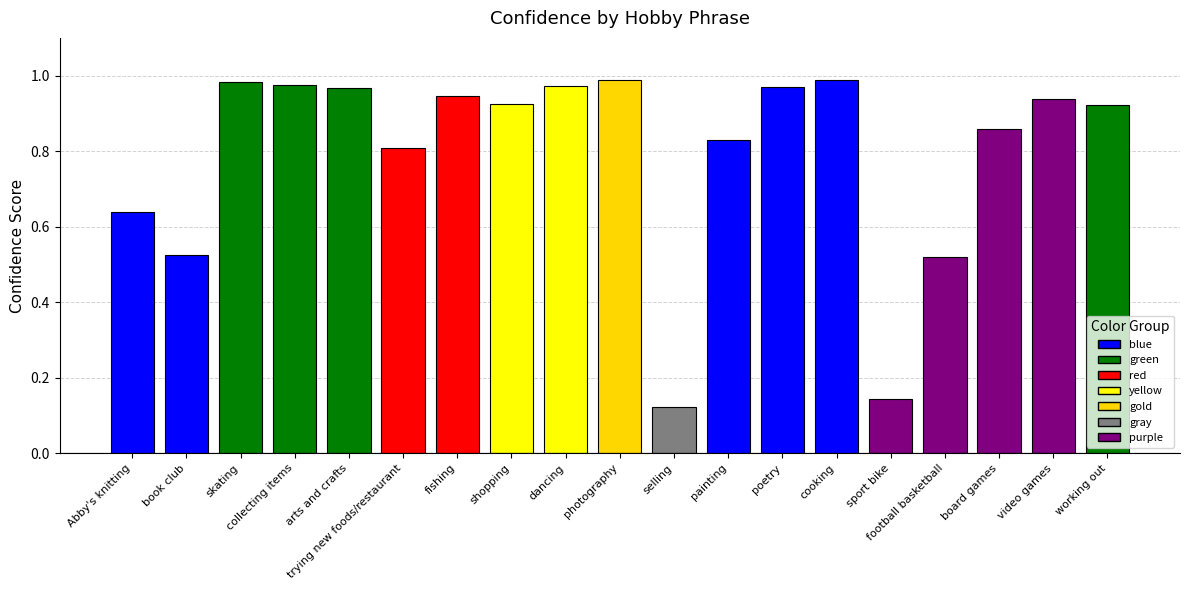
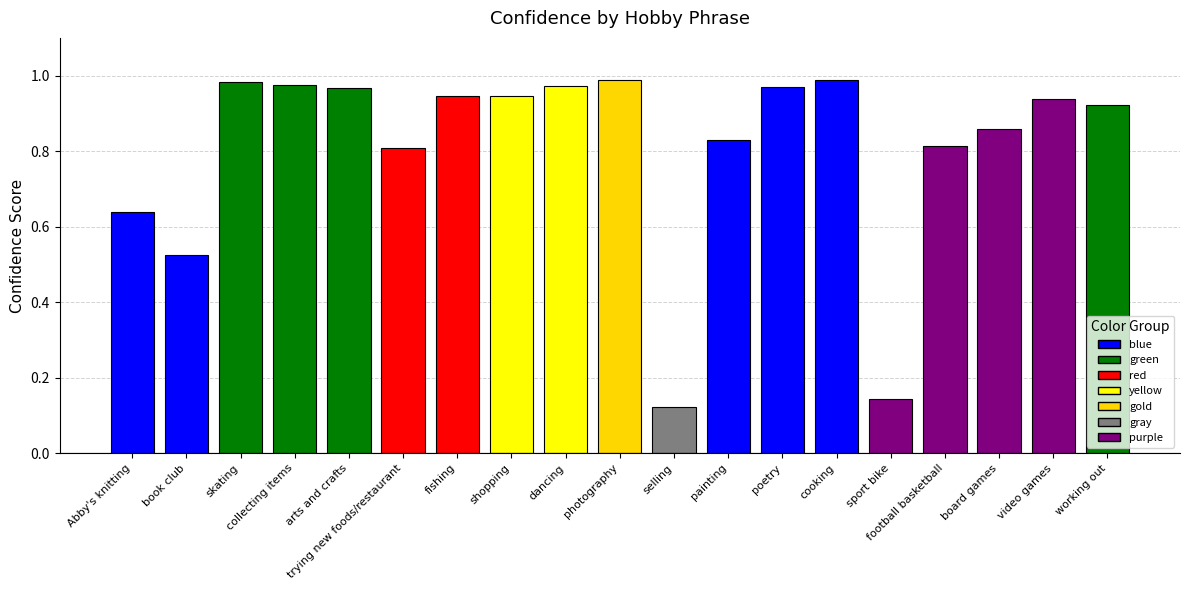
  {
    "Abby's knitting": 0.64,
    "book club": 0.53,
    "skating": 0.98,
    "collecting items": 0.98,
    "arts and crafts": 0.97,
    "trying new foods/restaurant": 0.81,
    "fishing": 0.95,
-   "shopping": 0.92,
+   "shopping": 0.95,
    "dancing": 0.97,
    "photography": 0.99,
    "selling": 0.12,
    "painting": 0.83,
    "poetry": 0.97,
    "cooking": 0.99,
    "sport bike": 0.14,
-   "football basketball": 0.52,
+   "football basketball": 0.81,
    "board games": 0.86,
    "video games": 0.94,
    "working out": 0.92
  }
